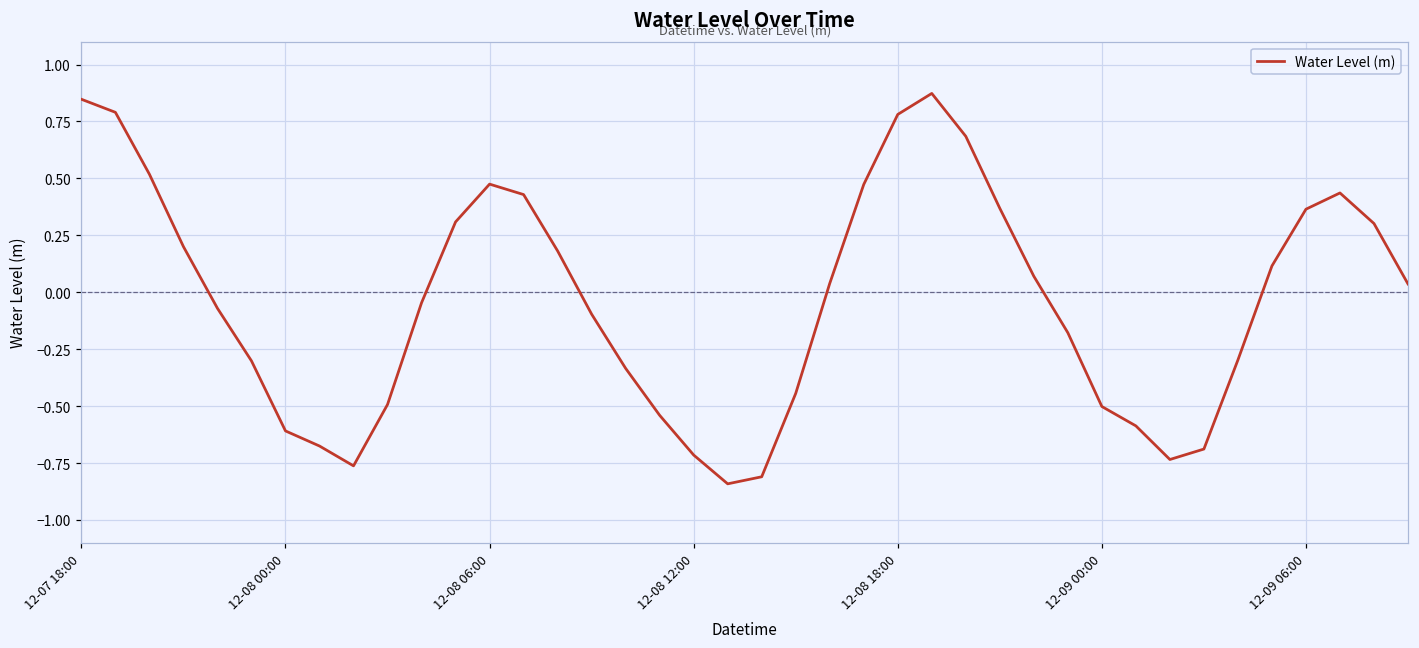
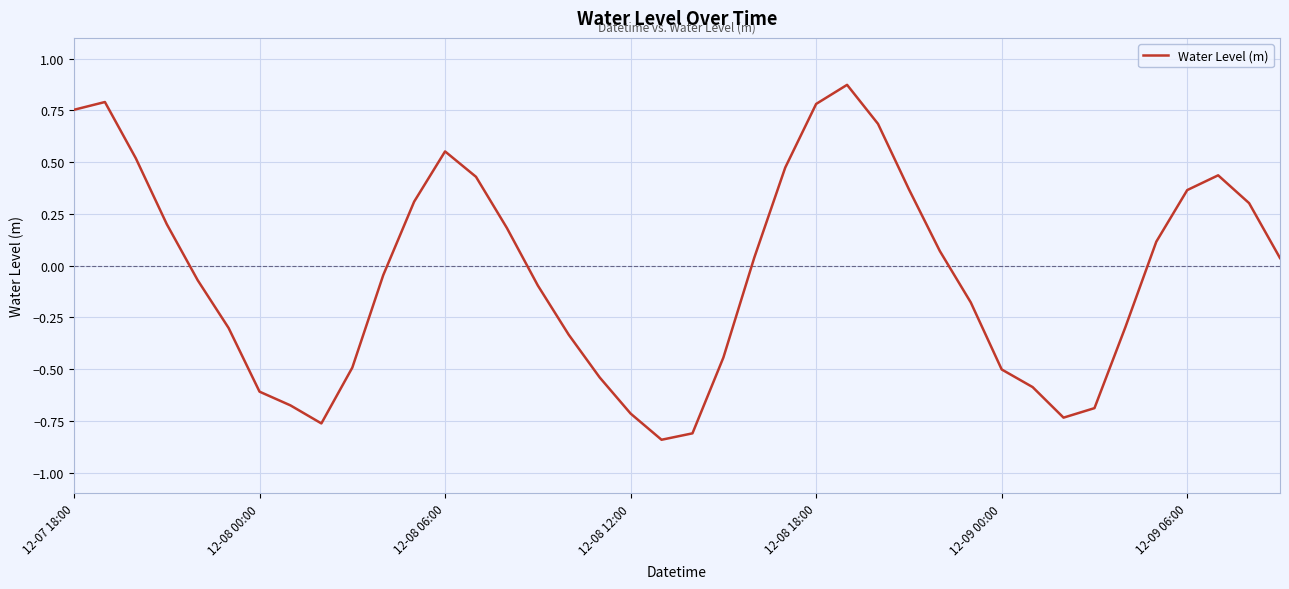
  {
-   "12-07 18:00": 0.85,
+   "12-07 18:00": 0.75,
    "12-08 00:00": -0.61,
-   "12-08 06:00": 0.47,
+   "12-08 06:00": 0.55,
    "12-08 12:00": -0.71,
    "12-08 18:00": 0.78,
    "12-09 00:00": -0.50,
    "12-09 06:00": 0.36
  }
